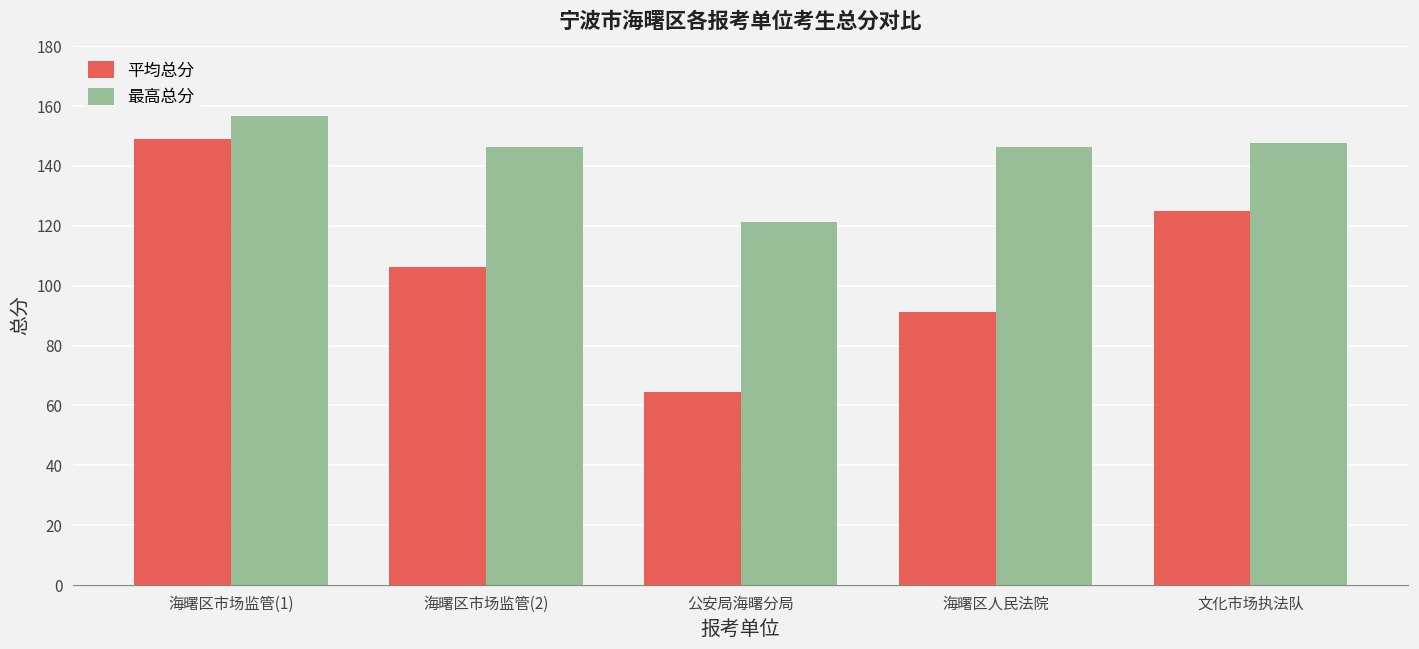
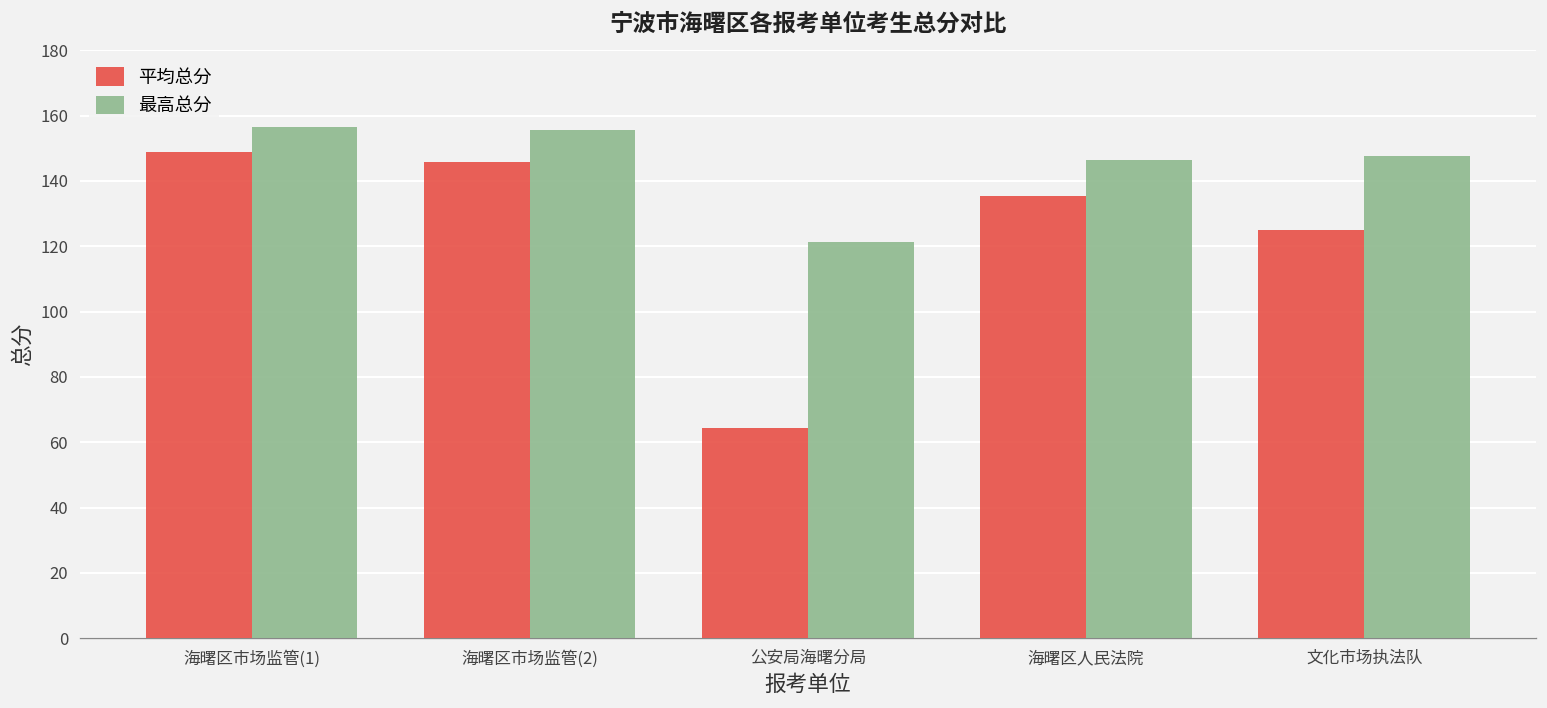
  {
    "平均总分": {
      "海曙区市场监管(1)": 149,
-     "海曙区市场监管(2)": 106,
+     "海曙区市场监管(2)": 146,
      "公安局海曙分局": 64,
-     "海曙区人民法院": 91,
+     "海曙区人民法院": 135,
      "文化市场执法队": 125
    },
    "最高总分": {
      "海曙区市场监管(1)": 157,
-     "海曙区市场监管(2)": 146,
+     "海曙区市场监管(2)": 156,
      "公安局海曙分局": 121,
      "海曙区人民法院": 146,
      "文化市场执法队": 148
    }
  }
